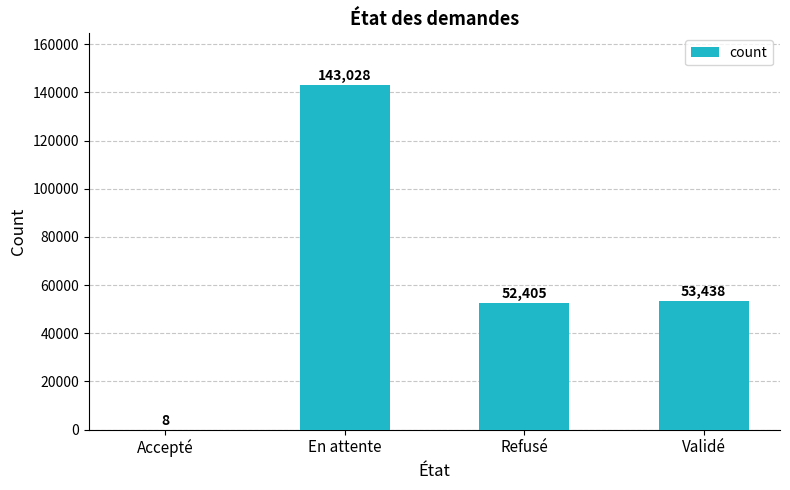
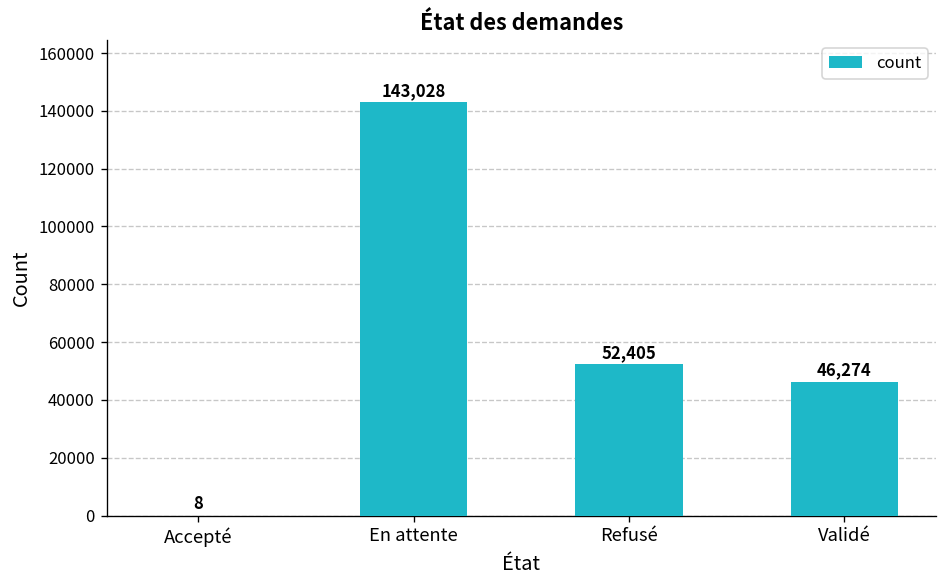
  {
    "Accepté": "8",
    "En attente": "143,028",
    "Refusé": "52,405",
-   "Validé": "53,438"
+   "Validé": "46,274"
  }
